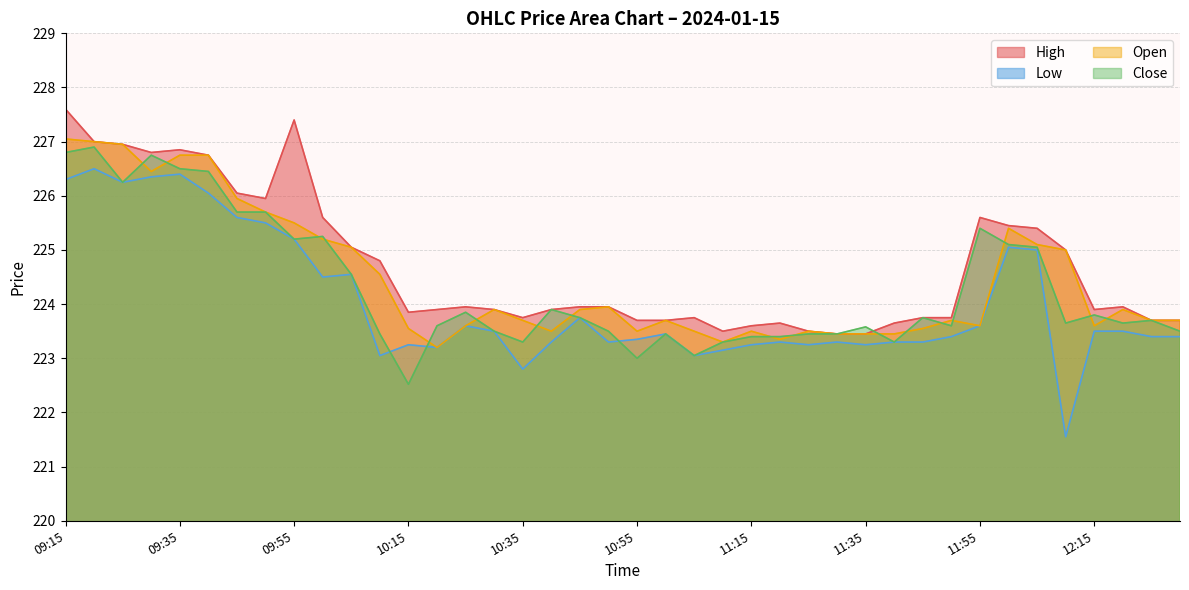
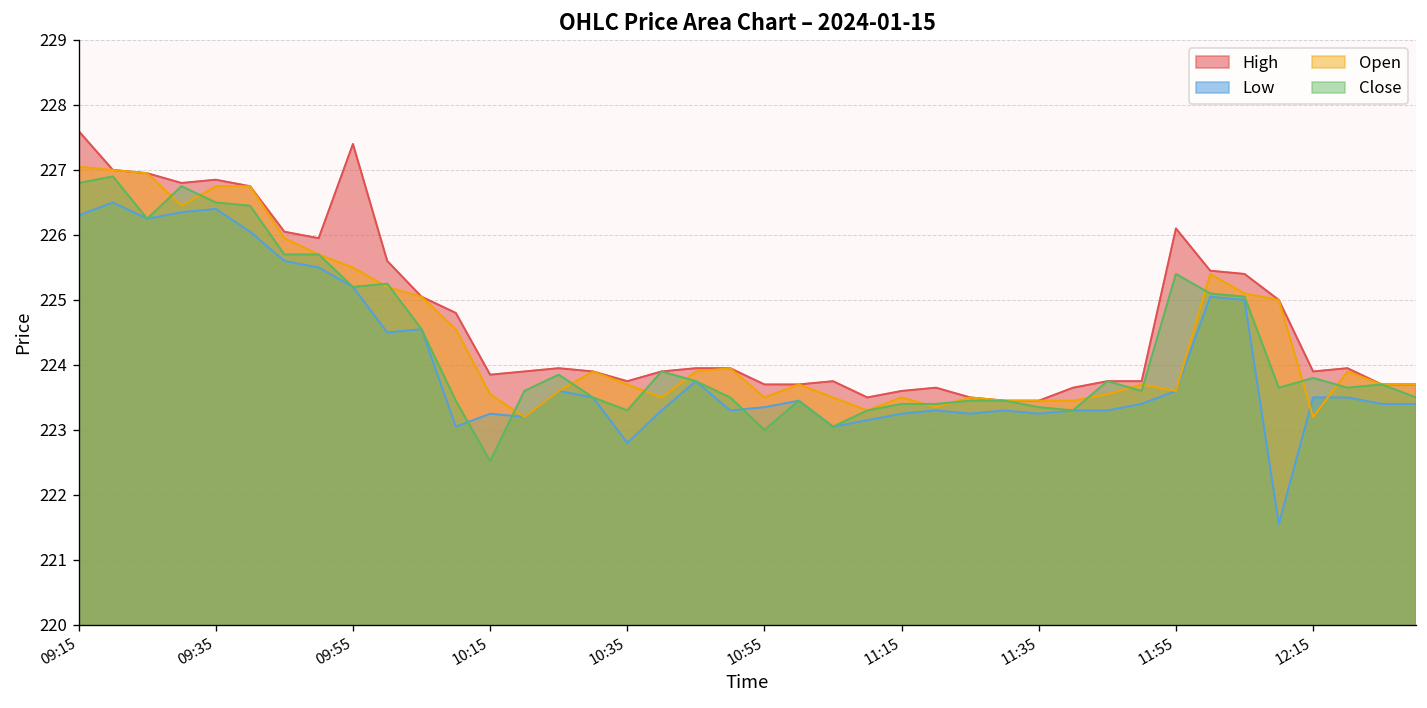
  {
    "High": {
      "09:15": 227.6,
      "09:35": 226.9,
      "09:55": 227.4,
      "10:15": 223.9,
      "10:35": 223.8,
      "10:55": 223.7,
      "11:15": 223.6,
-     "11:55": 225.6,
+     "11:55": 226.1,
      "12:15": 223.9
    },
    "Low": {
      "09:15": 226.3,
      "09:35": 226.4,
      "10:15": 223.3,
      "10:35": 222.8,
      "10:55": 223.4,
      "11:15": 223.3,
      "11:35": 223.3,
      "12:15": 223.5
    },
    "Open": {
      "09:15": 227.1,
      "09:35": 226.8,
      "09:55": 225.5,
      "10:15": 223.6,
      "10:35": 223.7,
      "10:55": 223.5,
      "11:15": 223.5,
-     "12:15": 223.6
+     "12:15": 223.2
    },
    "Close": {
      "09:15": 226.8,
      "09:35": 226.5,
      "10:15": 222.5,
      "10:35": 223.3,
      "10:55": 223.0,
      "11:15": 223.4,
-     "11:35": 223.6,
+     "11:35": 223.4,
      "11:55": 225.4,
      "12:15": 223.8
    }
  }
